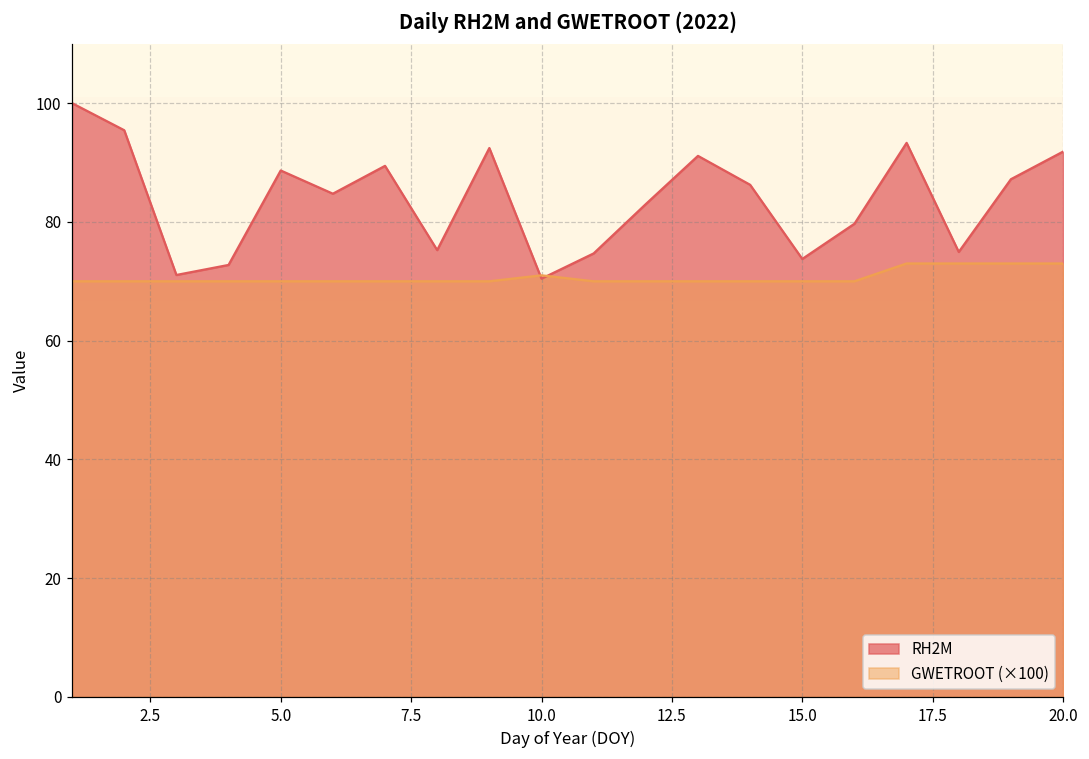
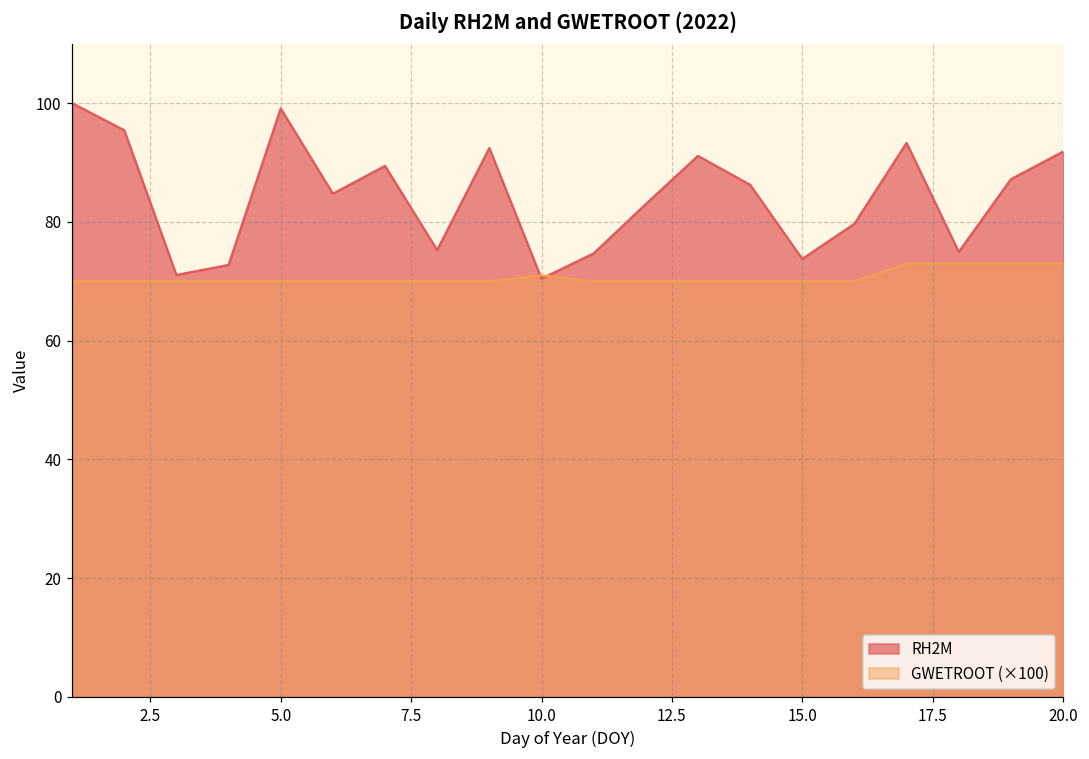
  {
    "RH2M": {
-     "5.0": 89,
+     "5.0": 99,
      "10.0": 70,
      "15.0": 74,
      "20.0": 92
    },
    "GWETROOT (×100)": {
      "5.0": 70,
      "10.0": 71,
      "15.0": 70,
      "20.0": 73
    }
  }
